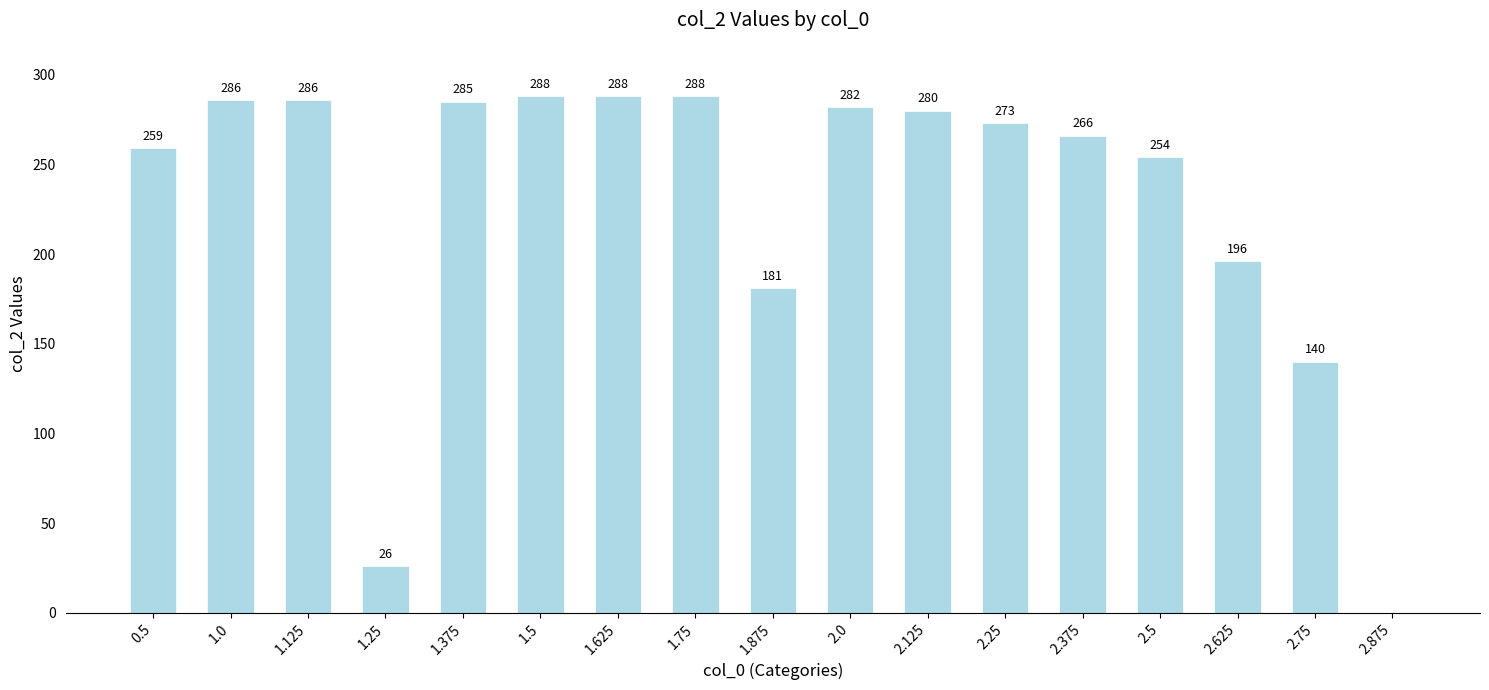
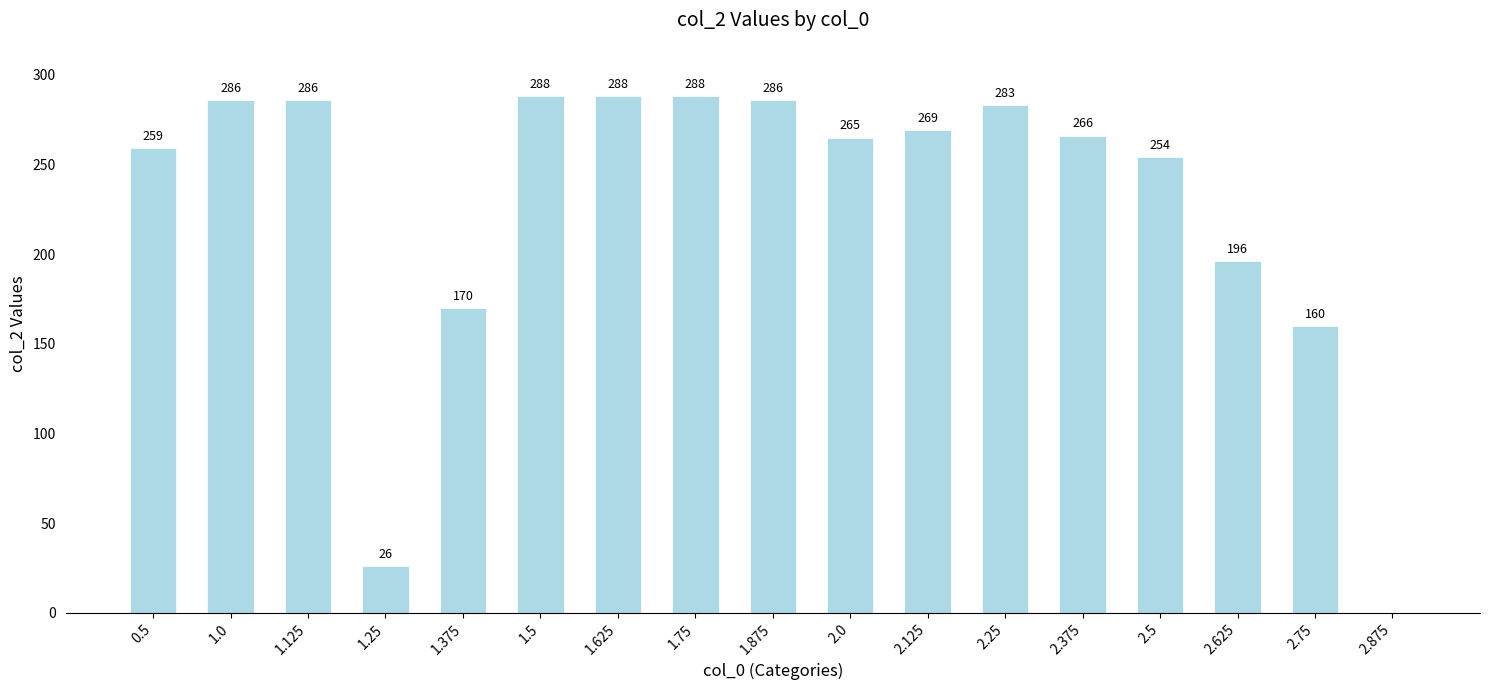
  {
    "0.5": 259,
    "1.0": 286,
    "1.125": 286,
    "1.25": 26,
-   "1.375": 285,
+   "1.375": 170,
    "1.5": 288,
    "1.625": 288,
    "1.75": 288,
-   "1.875": 181,
-   "2.0": 282,
-   "2.125": 280,
-   "2.25": 273,
+   "1.875": 286,
+   "2.0": 265,
+   "2.125": 269,
+   "2.25": 283,
    "2.375": 266,
    "2.5": 254,
    "2.625": 196,
-   "2.75": 140
+   "2.75": 160
  }
